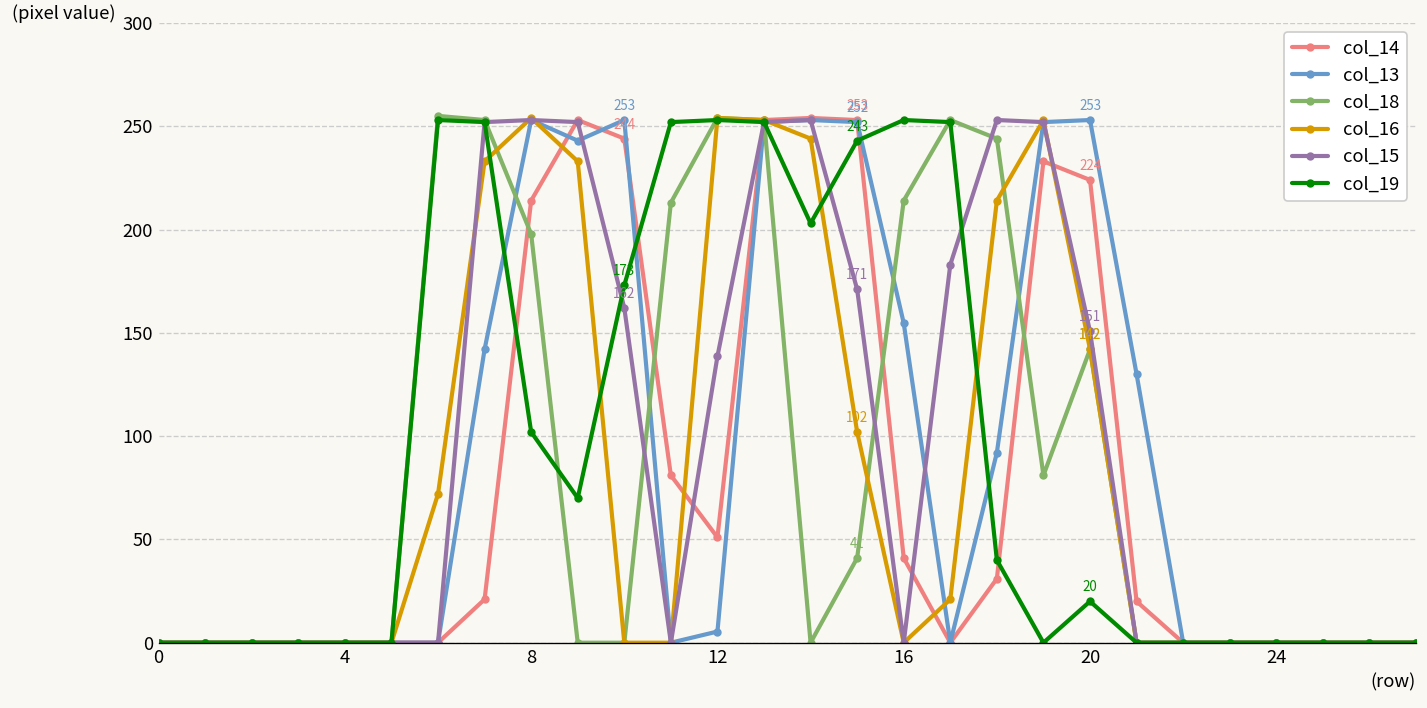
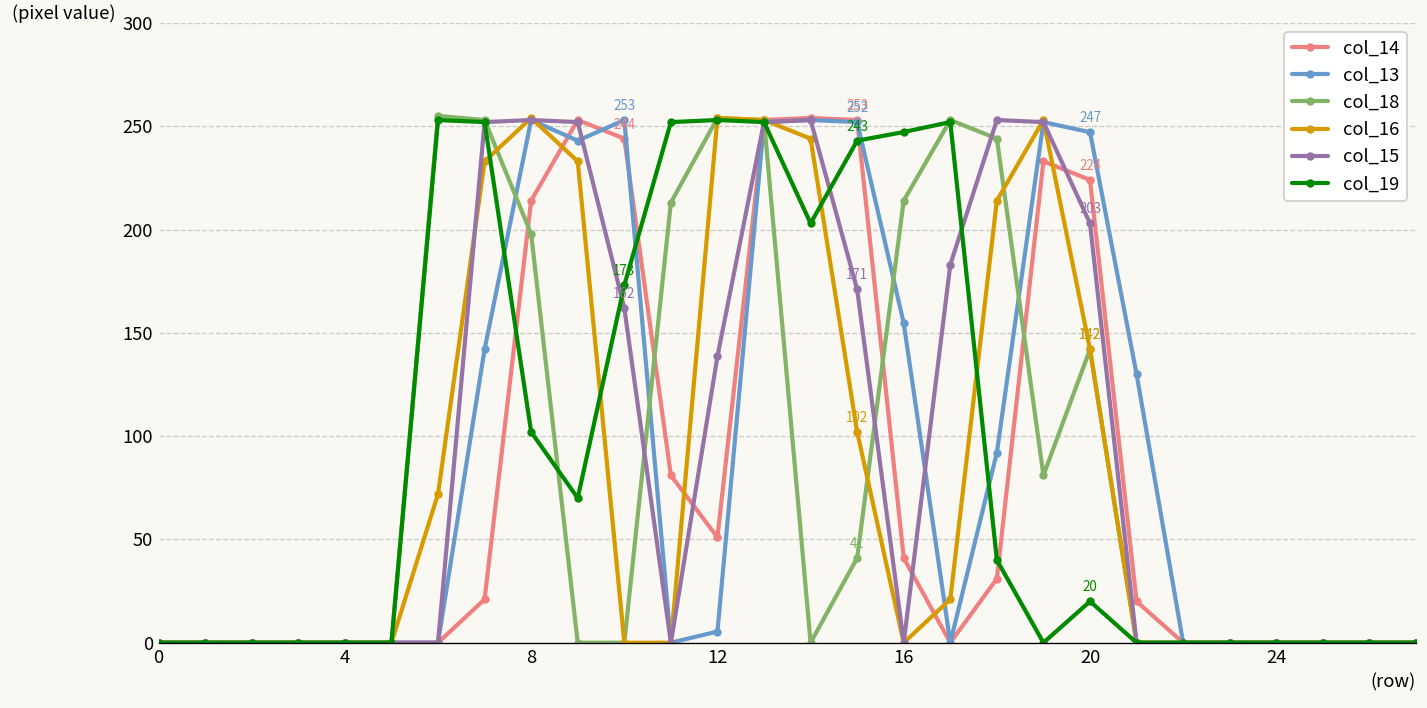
  {
    "col_14": {
      "20": 224
    },
    "col_13": {
-     "20": 253
+     "20": 247
    },
    "col_18": {
      "8": 198,
      "16": 214
    },
    "col_15": {
-     "20": 151
+     "20": 203
    },
    "col_19": {
      "8": 102,
-     "16": 253
+     "16": 247
    }
  }
